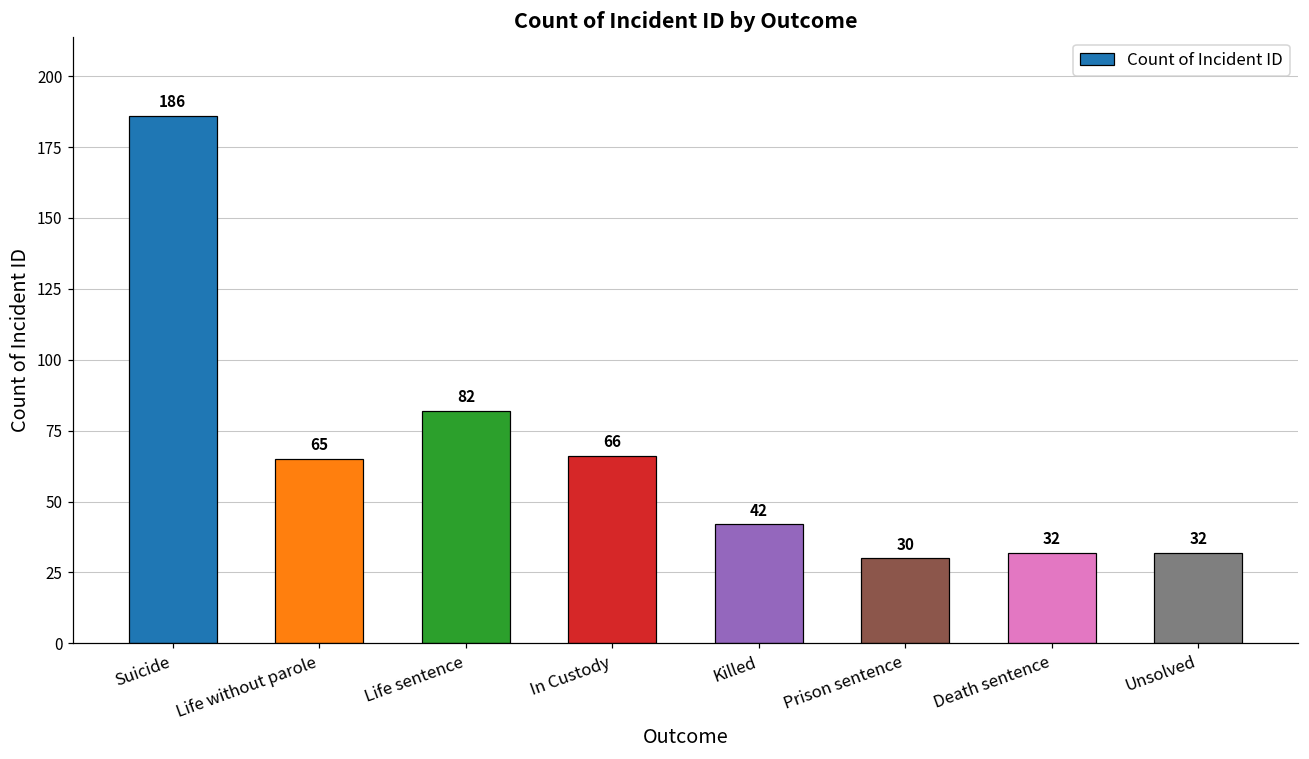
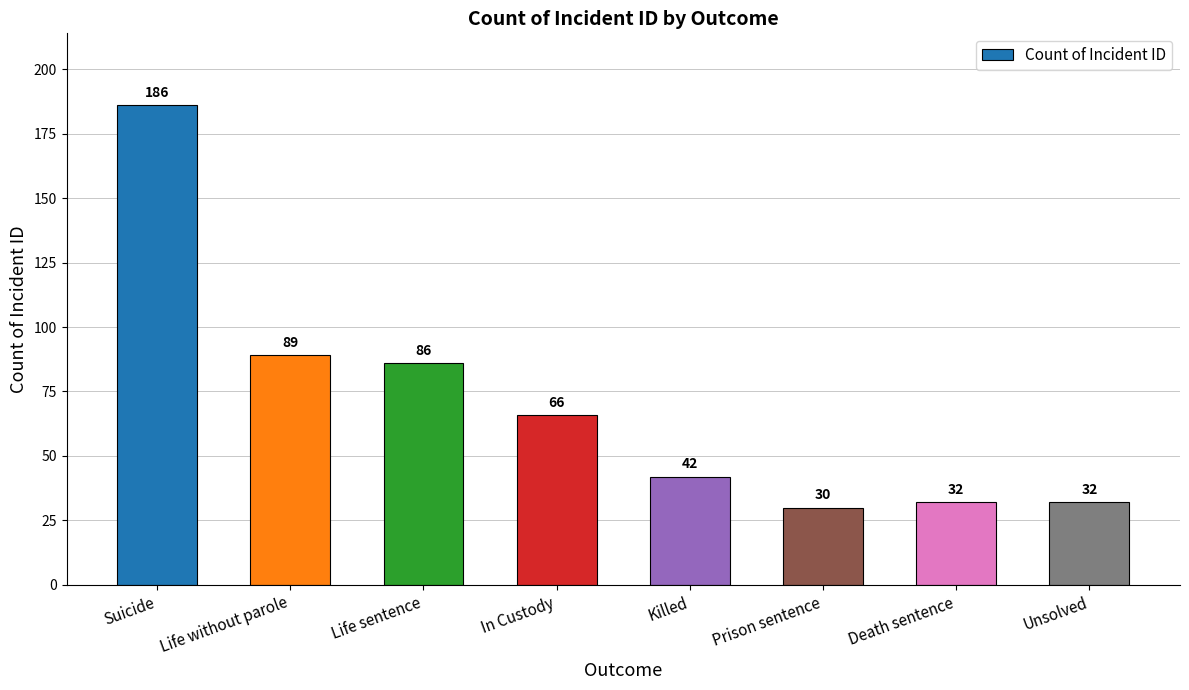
  {
    "Suicide": 186,
-   "Life without parole": 65,
-   "Life sentence": 82,
+   "Life without parole": 89,
+   "Life sentence": 86,
    "In Custody": 66,
    "Killed": 42,
    "Prison sentence": 30,
    "Death sentence": 32,
    "Unsolved": 32
  }
